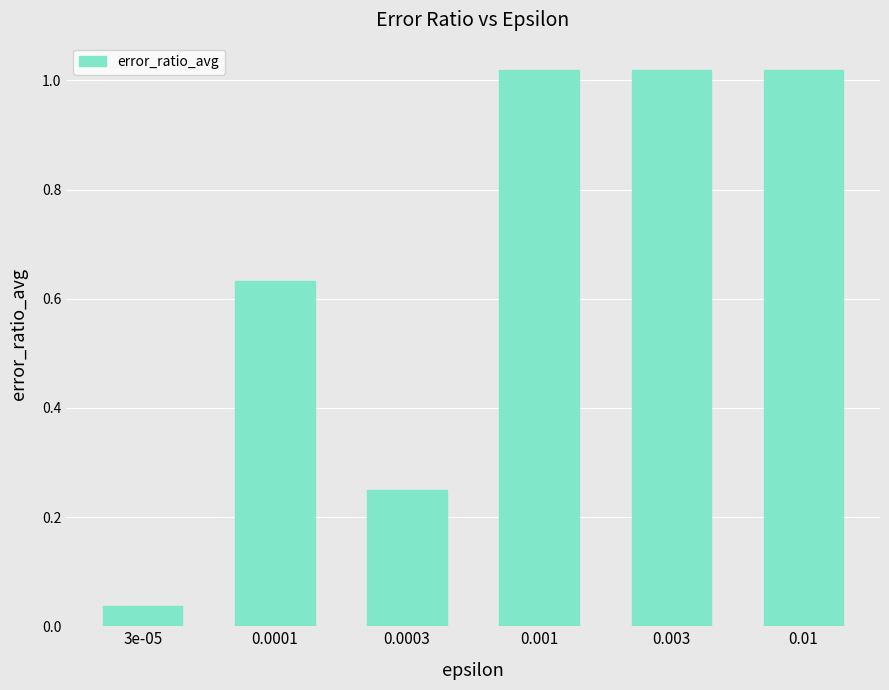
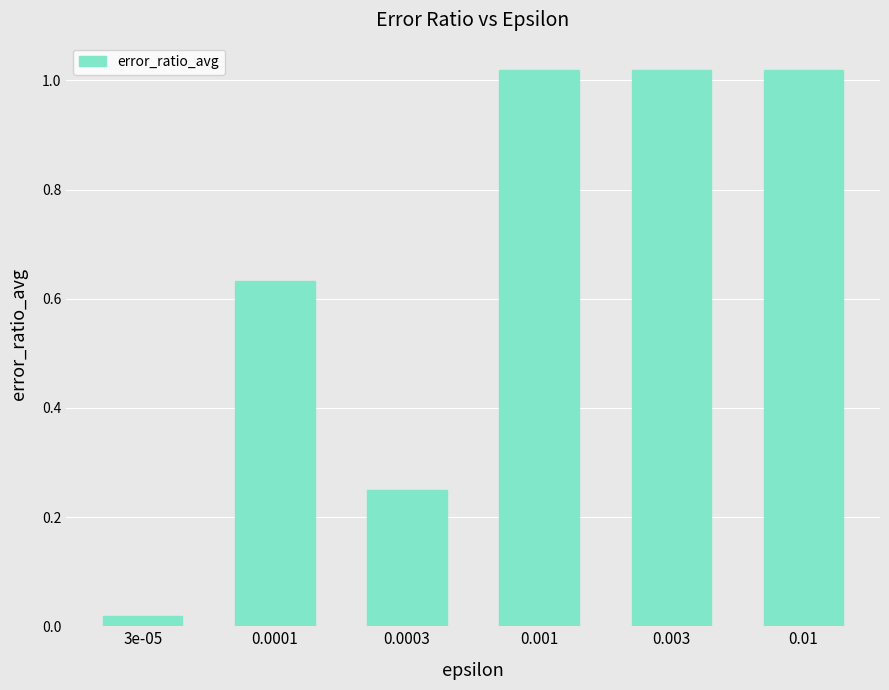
  {
-   "3e-05": 0.04,
+   "3e-05": 0.02,
    "0.0001": 0.63,
    "0.0003": 0.25,
    "0.001": 1.02,
    "0.003": 1.02,
    "0.01": 1.02
  }
